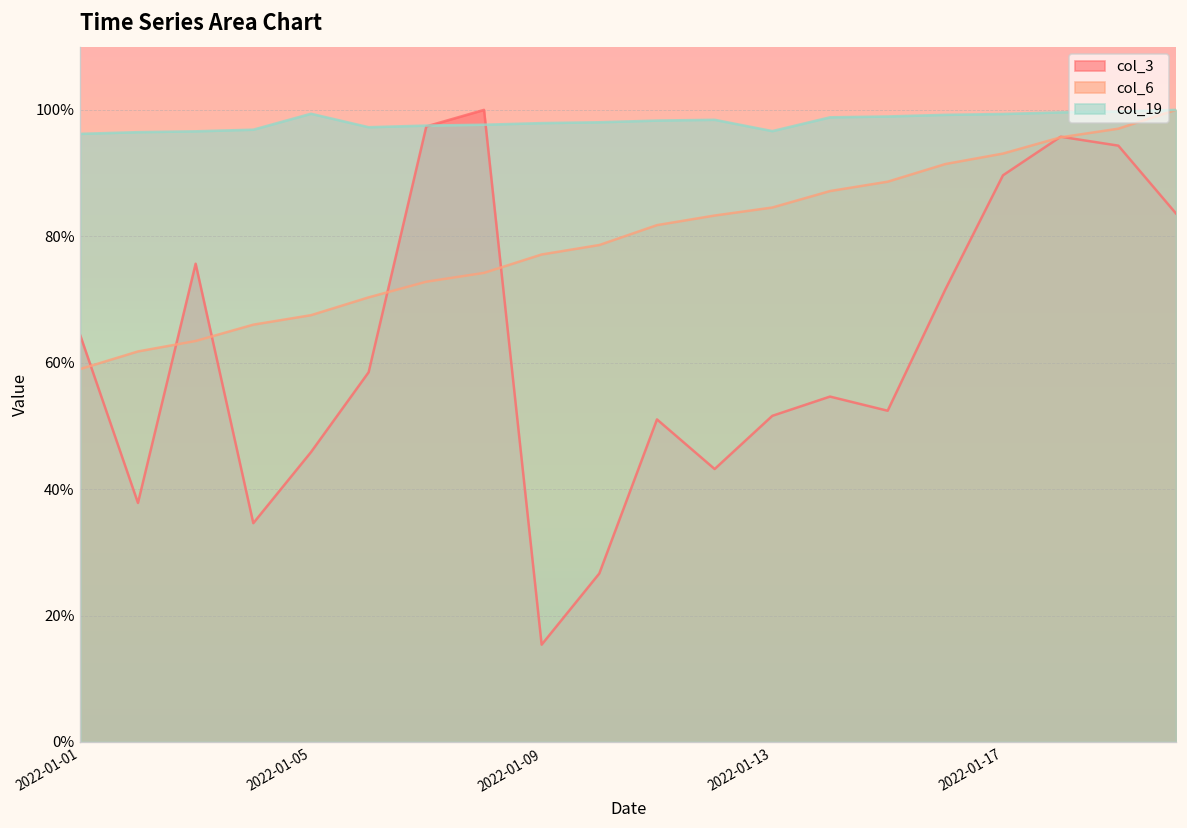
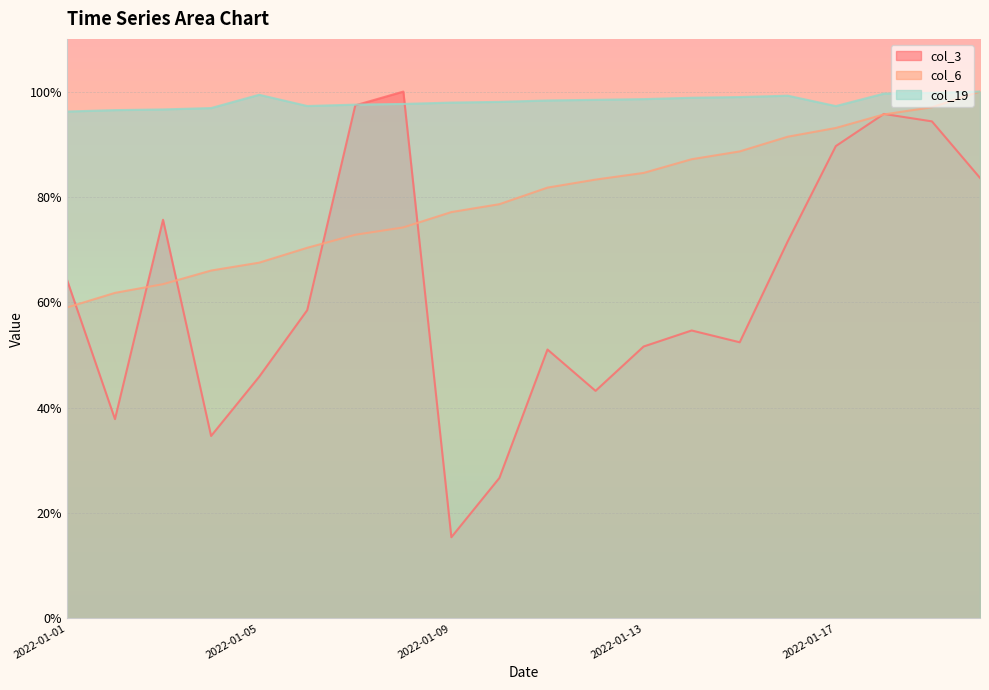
  {
    "col_19": {
      "2022-01-01": "96%",
      "2022-01-05": "99%",
      "2022-01-09": "98%",
-     "2022-01-13": "97%",
-     "2022-01-17": "99%"
+     "2022-01-13": "99%",
+     "2022-01-17": "97%"
    }
  }
